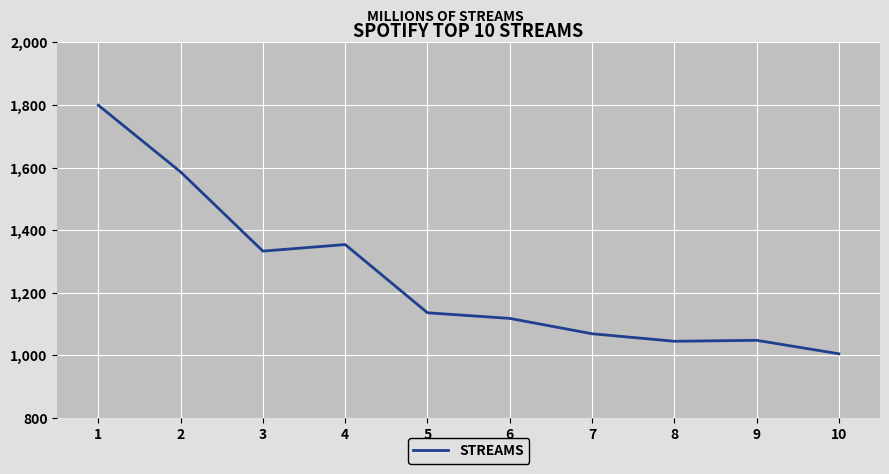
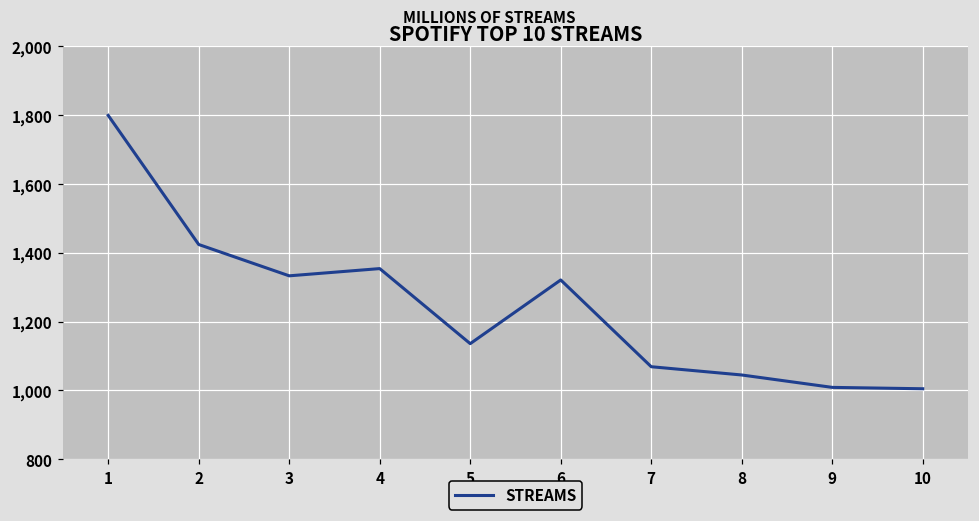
  {
    "1": "1,800",
-   "2": "1,590",
+   "2": "1,420",
    "3": "1,330",
    "4": "1,350",
    "5": "1,140",
-   "6": "1,120",
+   "6": "1,320",
    "7": "1,070",
    "8": "1,050",
-   "9": "1,050",
+   "9": "1,010",
    "10": "1,010"
  }
